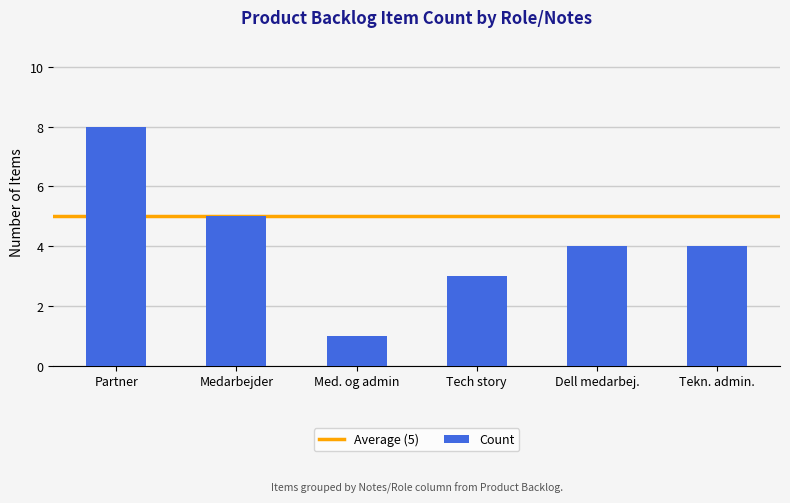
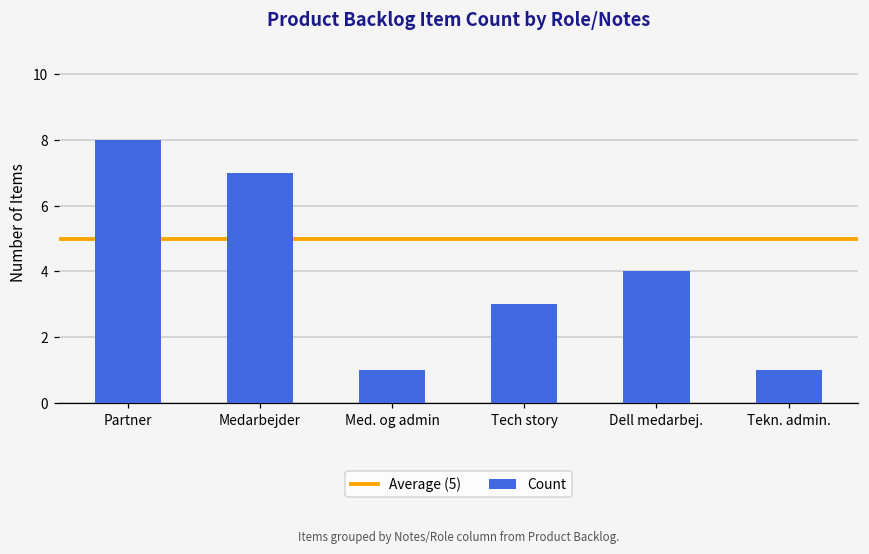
  {
    "Partner": 8,
-   "Medarbejder": 5,
+   "Medarbejder": 7,
    "Med. og admin": 1,
    "Tech story": 3,
    "Dell medarbej.": 4,
-   "Tekn. admin.": 4
+   "Tekn. admin.": 1
  }
